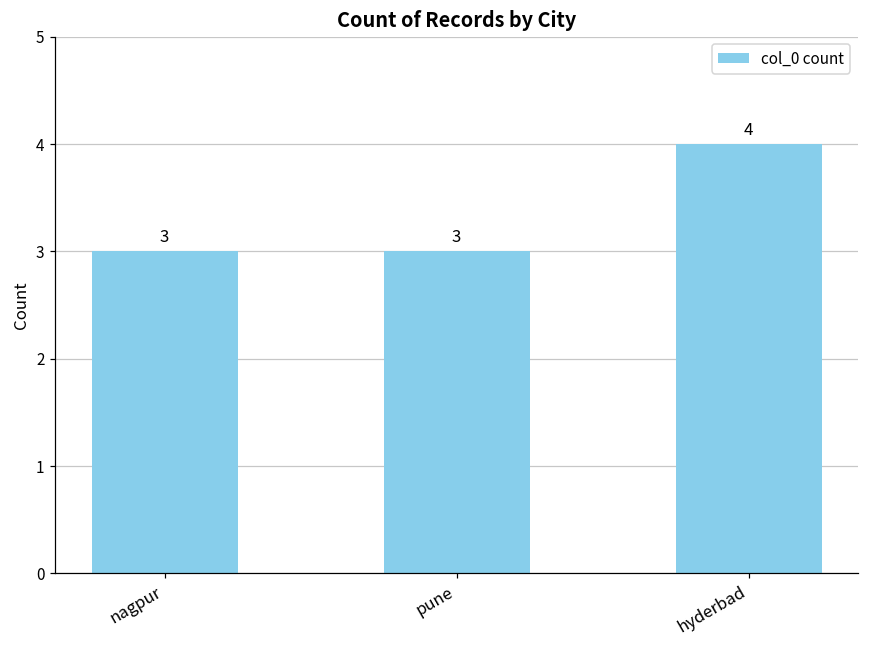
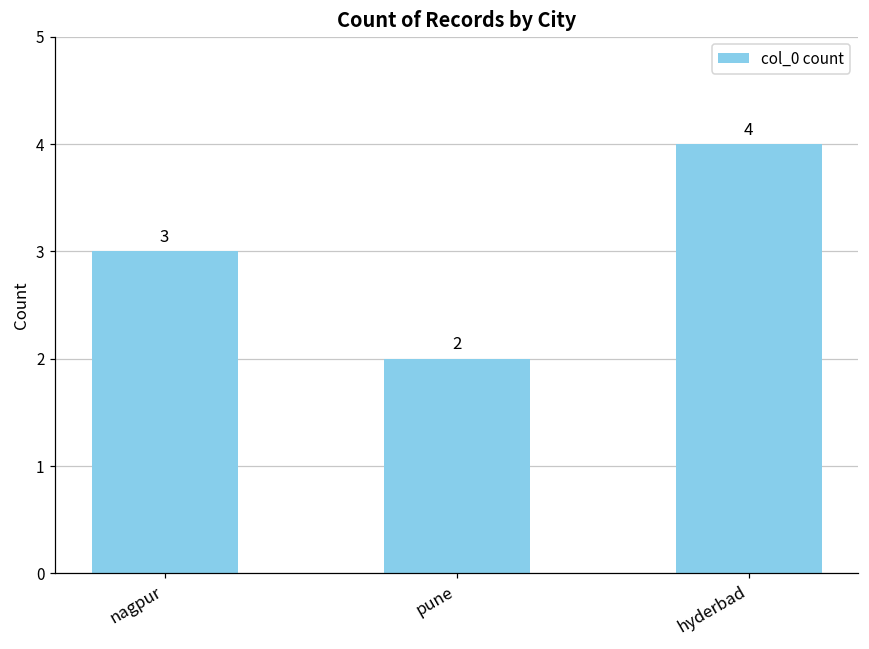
  {
    "nagpur": 3,
-   "pune": 3,
+   "pune": 2,
    "hyderbad": 4
  }
